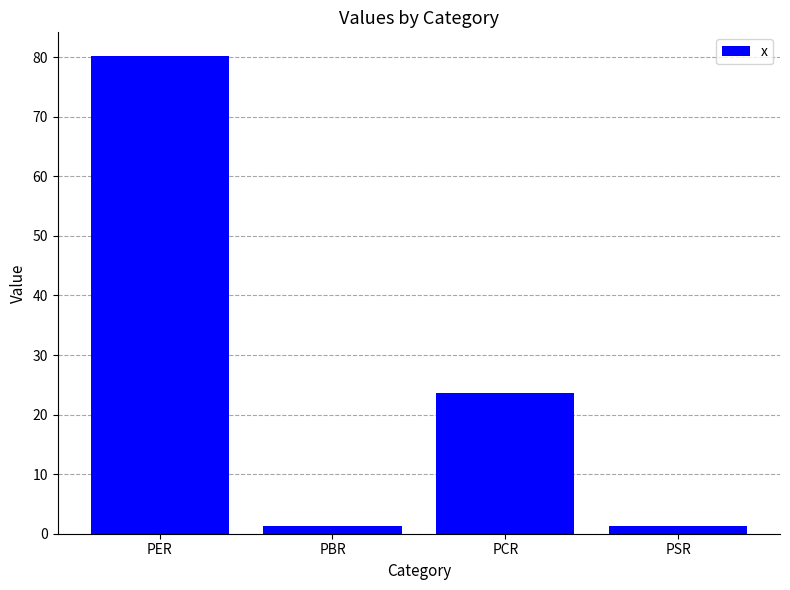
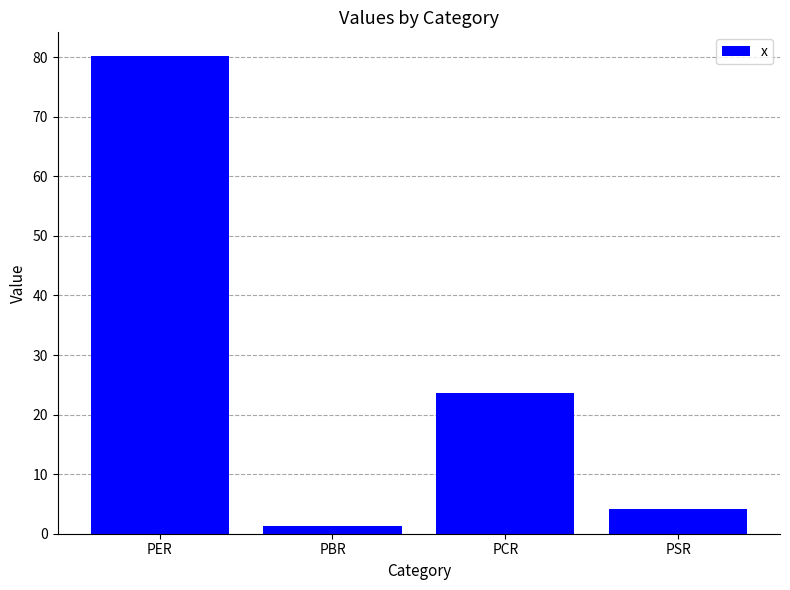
  {
    "PER": 80,
    "PBR": 1,
    "PCR": 24,
-   "PSR": 1
+   "PSR": 4
  }
